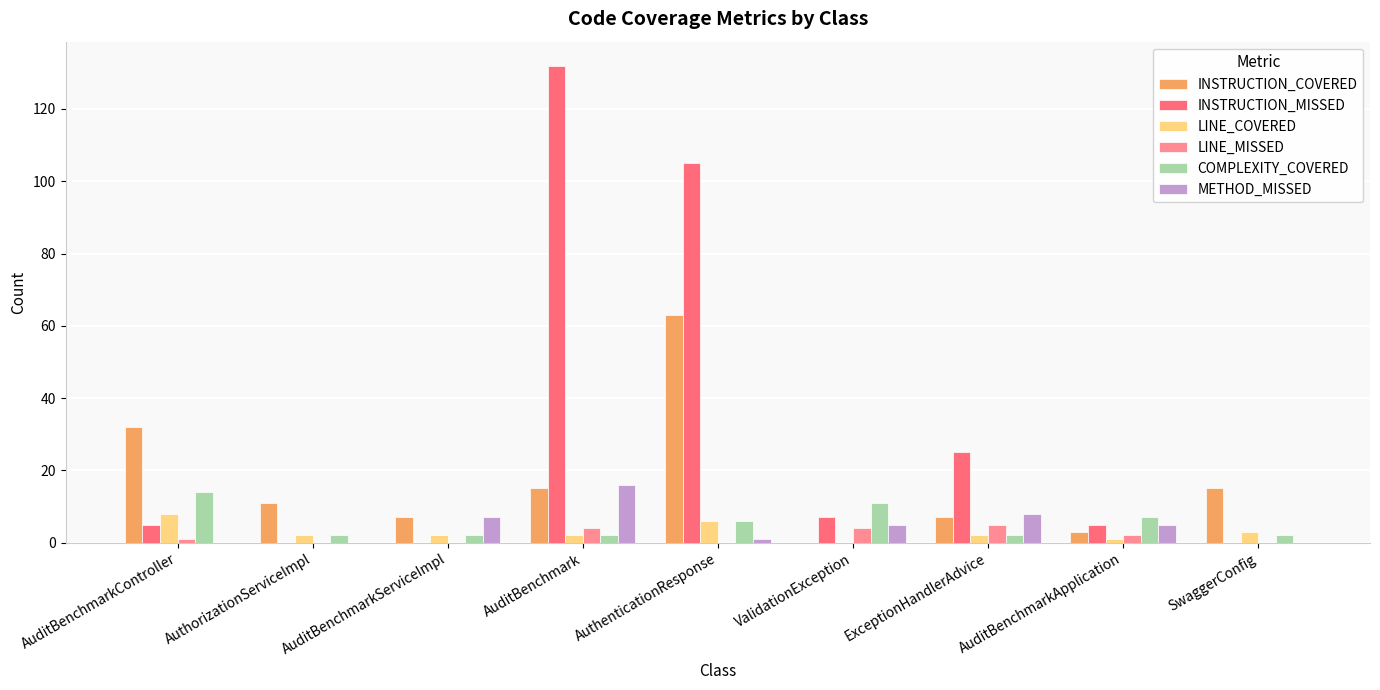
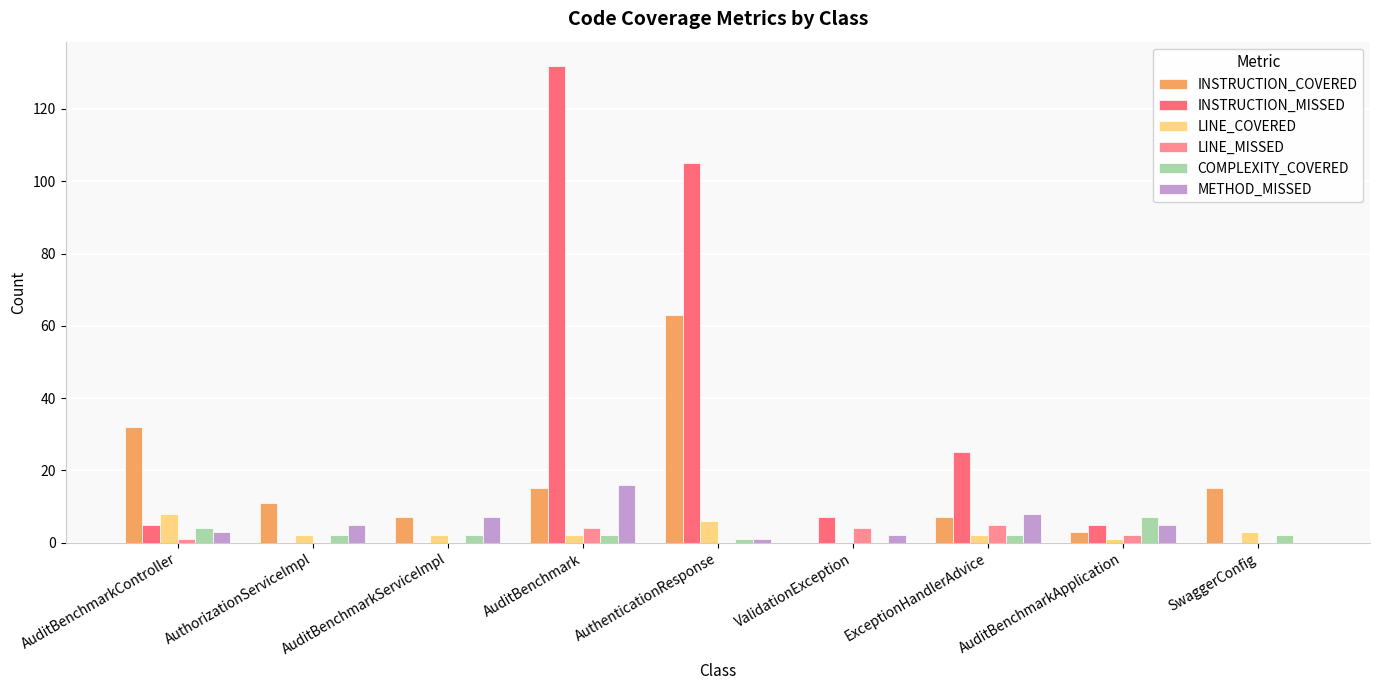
  {
    "COMPLEXITY_COVERED": {
-     "AuditBenchmarkController": 14,
+     "AuditBenchmarkController": 4,
      "AuthorizationServiceImpl": 2,
      "AuditBenchmarkServiceImpl": 2,
      "AuditBenchmark": 2,
-     "AuthenticationResponse": 6,
-     "ValidationException": 11,
+     "AuthenticationResponse": 1,
+     "ValidationException": 0,
      "ExceptionHandlerAdvice": 2,
      "AuditBenchmarkApplication": 7,
      "SwaggerConfig": 2
    },
    "METHOD_MISSED": {
-     "AuditBenchmarkController": 0,
-     "AuthorizationServiceImpl": 0,
+     "AuditBenchmarkController": 3,
+     "AuthorizationServiceImpl": 5,
      "AuditBenchmarkServiceImpl": 7,
      "AuditBenchmark": 16,
      "AuthenticationResponse": 1,
-     "ValidationException": 5,
+     "ValidationException": 2,
      "ExceptionHandlerAdvice": 8,
      "AuditBenchmarkApplication": 5,
      "SwaggerConfig": 0
    }
  }
